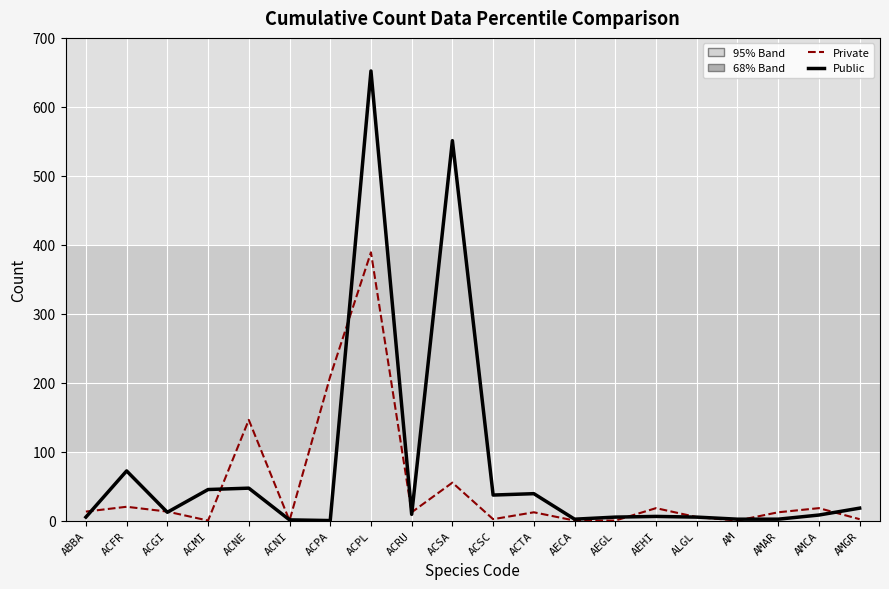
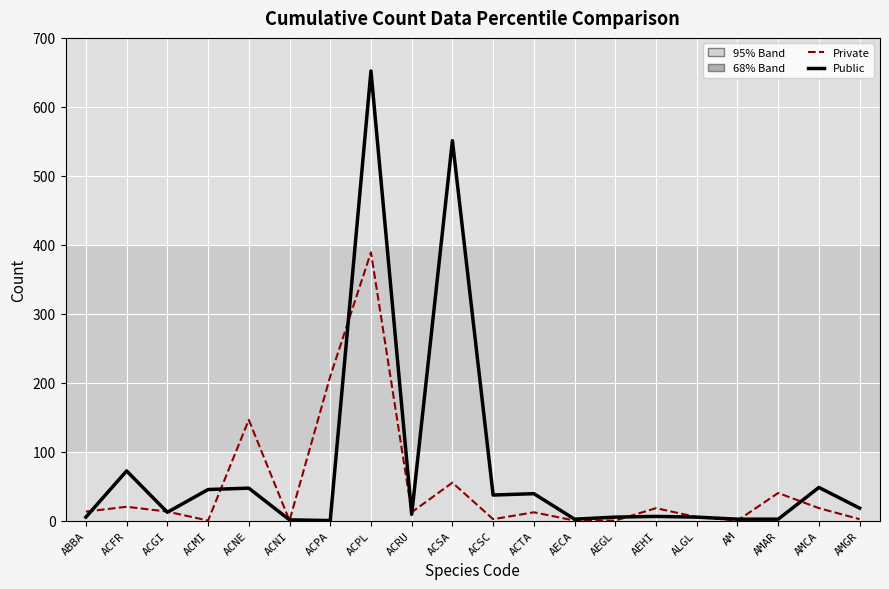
  {
    "Public": {
      "ABBA": 10,
      "ACFR": 70,
      "ACMI": 50,
      "ACNE": 50,
      "ACPA": 0,
      "ACPL": 650,
      "ACSA": 550,
      "ACSC": 40,
      "ACTA": 40,
      "AEGL": 10,
      "AEHI": 10,
      "AMAR": 0,
-     "AMCA": 10,
+     "AMCA": 50,
      "AMGR": 20
    },
    "Private": {
      "ABBA": 10,
      "ACFR": 20,
      "ACMI": 0,
      "ACNE": 150,
      "ACPA": 210,
      "ACPL": 390,
      "ACSA": 60,
      "ACSC": 0,
      "ACTA": 10,
      "AEGL": 0,
      "AEHI": 20,
-     "AMAR": 10,
+     "AMAR": 40,
      "AMCA": 20,
      "AMGR": 0
    }
  }
